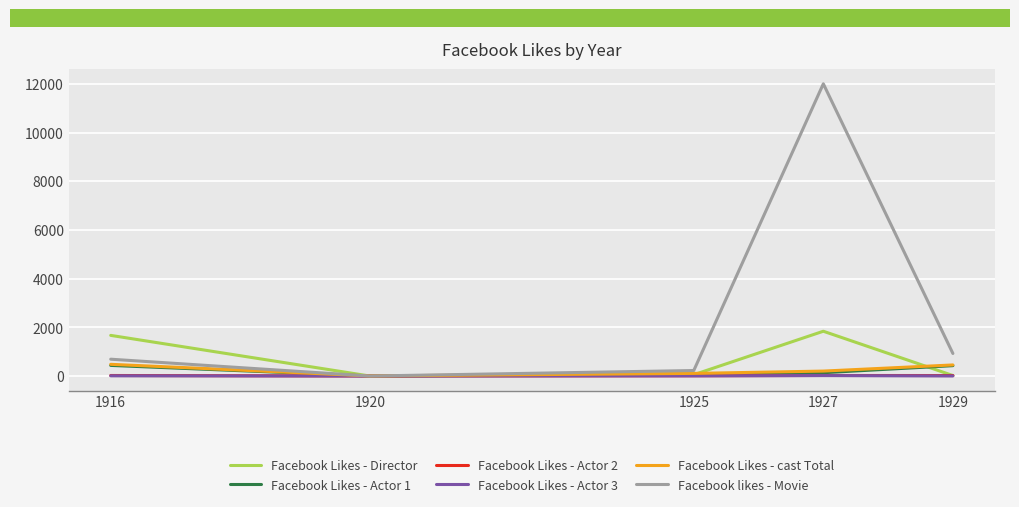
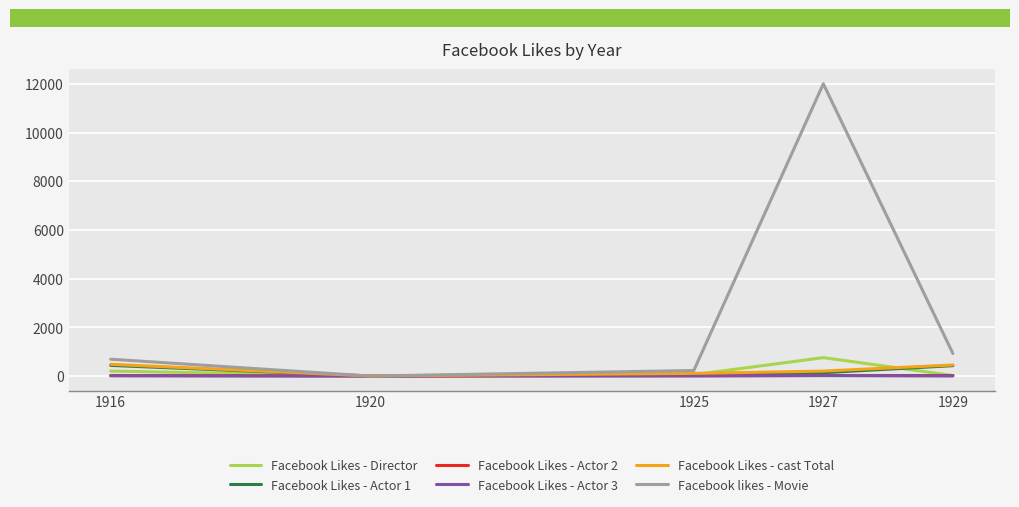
  {
    "Facebook Likes - Director": {
-     "1916": 1700,
-     "1927": 1800
+     "1916": 200,
+     "1927": 800
    },
    "Facebook likes - Movie": {
      "1916": 700,
      "1925": 200,
      "1927": 12000,
      "1929": 900
    }
  }
